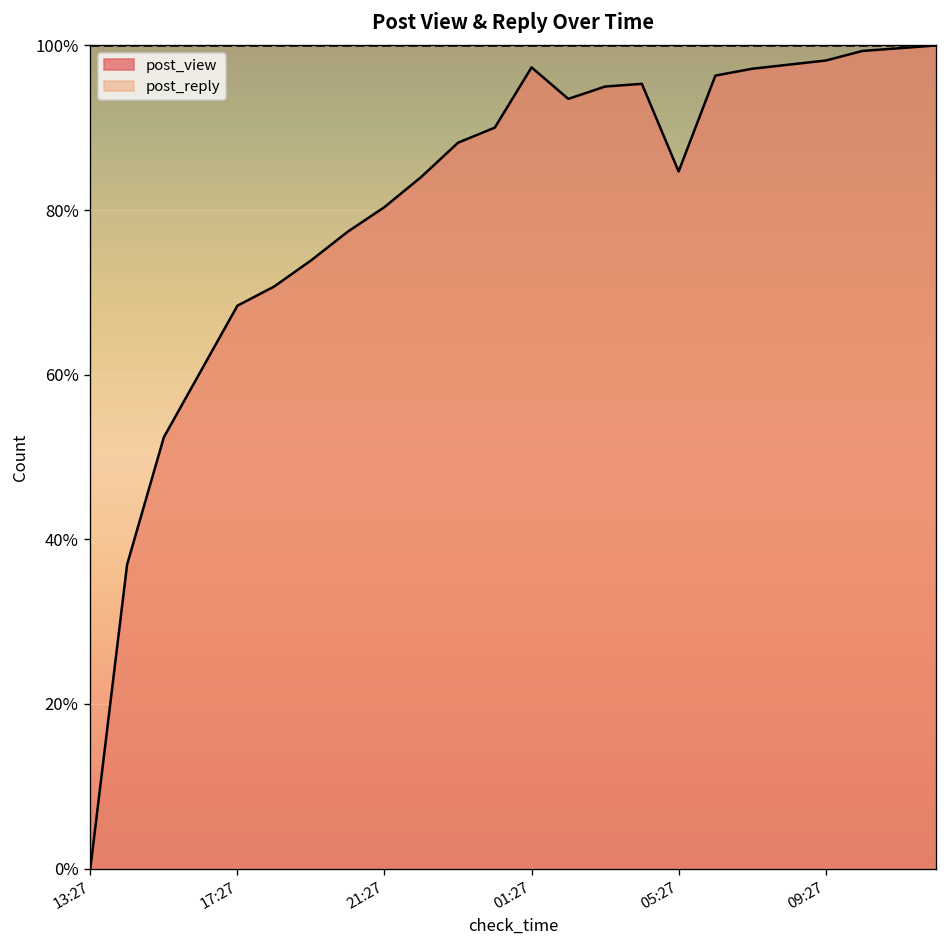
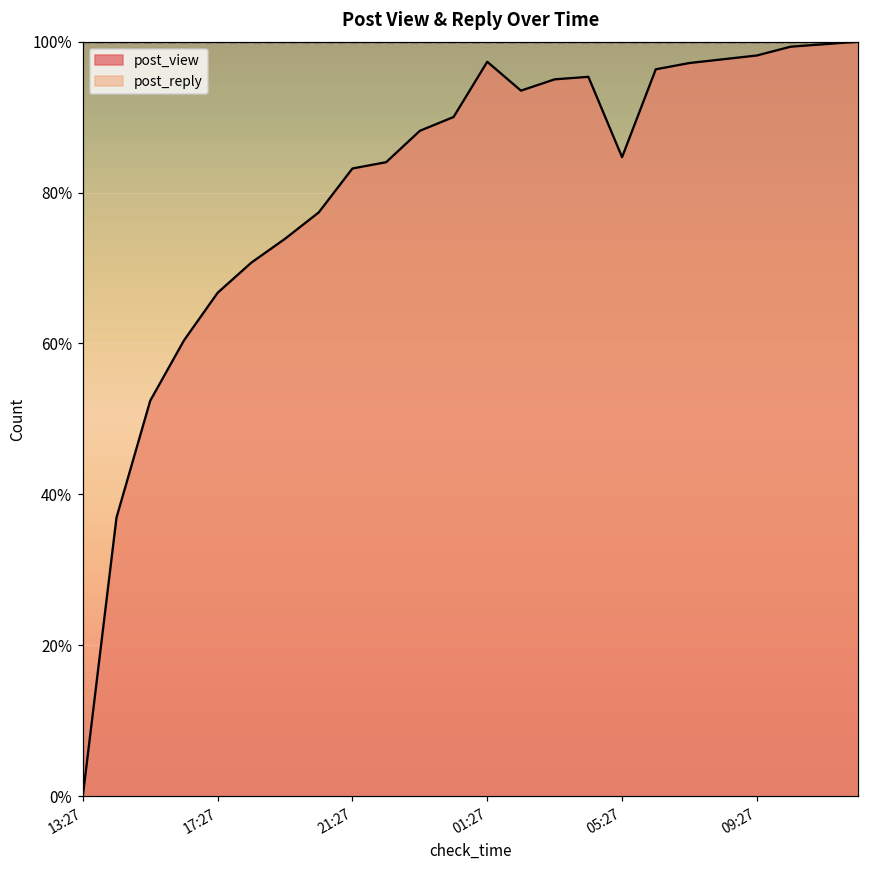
  {
    "post_view": {
      "13:27": "0%",
-     "17:27": "68%",
-     "21:27": "80%",
+     "17:27": "67%",
+     "21:27": "83%",
      "01:27": "97%",
      "05:27": "85%",
      "09:27": "98%"
    },
    "post_reply": {
      "13:27": "100%",
      "17:27": "100%",
      "21:27": "100%",
      "01:27": "100%",
      "05:27": "100%",
      "09:27": "100%"
    }
  }
